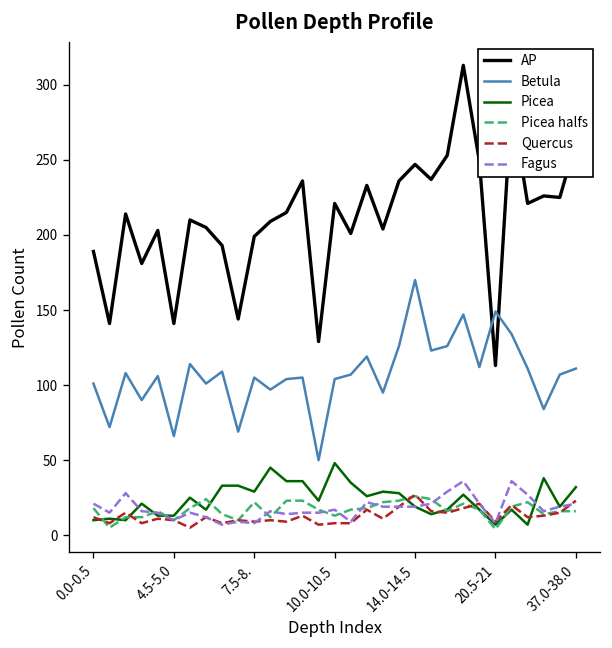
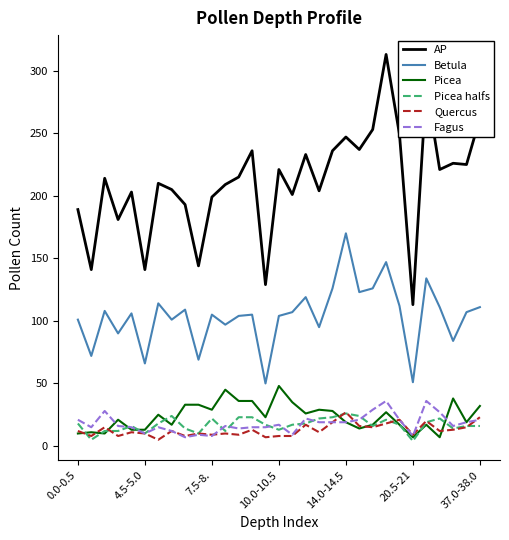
  {
    "AP": {
      "0.0-0.5": 189,
      "4.5-5.0": 141,
      "7.5-8.": 199,
      "10.0-10.5": 221,
      "14.0-14.5": 247,
      "20.5-21": 113
    },
    "Betula": {
      "0.0-0.5": 101,
      "4.5-5.0": 66,
      "7.5-8.": 105,
      "10.0-10.5": 104,
      "14.0-14.5": 170,
-     "20.5-21": 149,
+     "20.5-21": 51,
      "37.0-38.0": 111
    },
    "Picea": {
      "4.5-5.0": 13,
      "7.5-8.": 29,
      "10.0-10.5": 48,
      "37.0-38.0": 32
    },
    "Picea halfs": {
      "0.0-0.5": 18,
      "7.5-8.": 22,
      "10.0-10.5": 13,
      "20.5-21": 4,
      "37.0-38.0": 16
    },
    "Quercus": {
      "10.0-10.5": 8
    },
    "Fagus": {
      "0.0-0.5": 21,
      "10.0-10.5": 17
    }
  }
